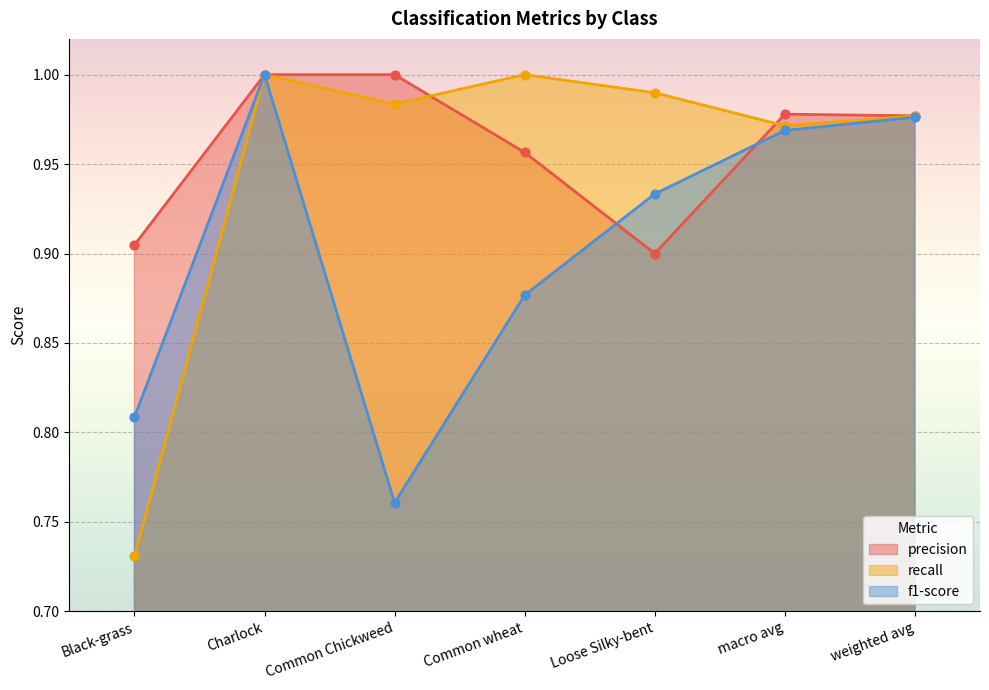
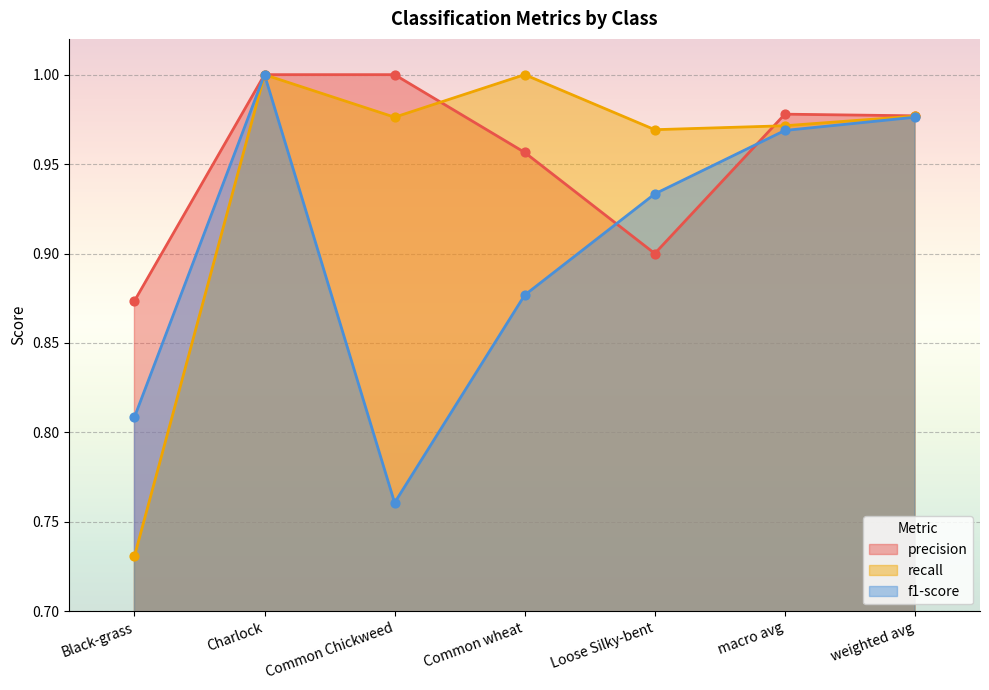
  {
    "precision": {
-     "Black-grass": 0.905,
+     "Black-grass": 0.873,
      "Common Chickweed": 1.000,
      "Common wheat": 0.957,
      "Loose Silky-bent": 0.900,
      "macro avg": 0.978
    },
    "recall": {
      "Black-grass": 0.731,
-     "Common Chickweed": 0.984,
+     "Common Chickweed": 0.976,
      "Common wheat": 1.000,
-     "Loose Silky-bent": 0.990,
+     "Loose Silky-bent": 0.969,
      "macro avg": 0.971
    },
    "f1-score": {
      "Black-grass": 0.809,
      "Common Chickweed": 0.761,
      "Common wheat": 0.877,
      "Loose Silky-bent": 0.933,
      "macro avg": 0.969
    }
  }
